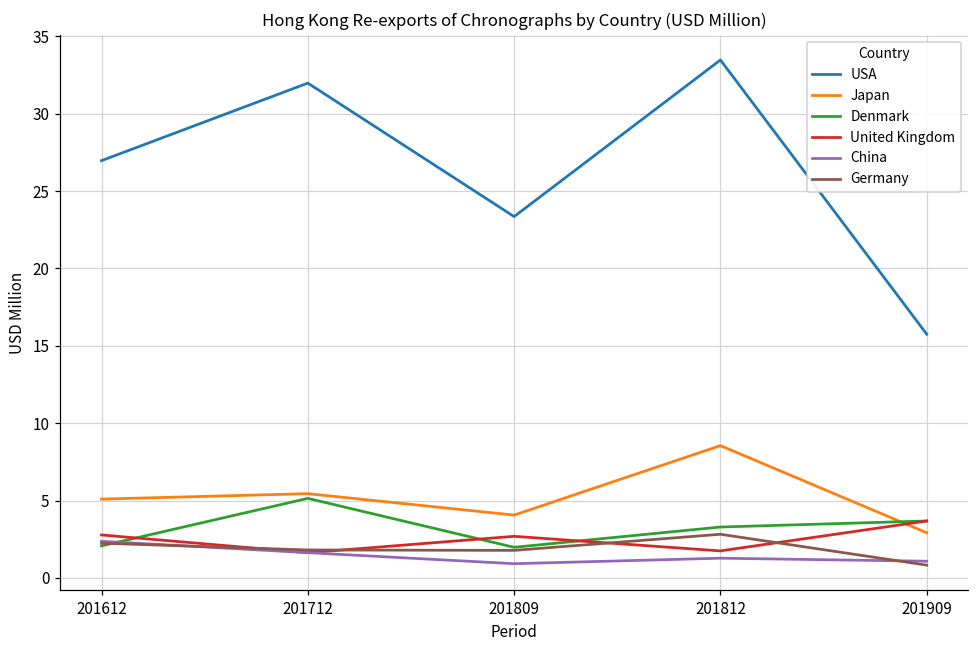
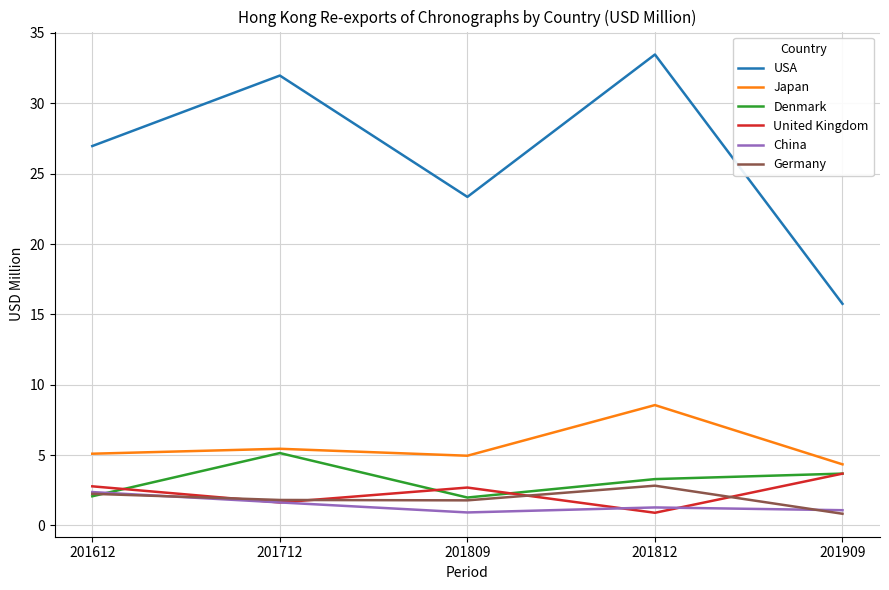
  {
    "USA": {
      "201612": 27.0,
      "201712": 32.0,
      "201809": 23.4,
      "201812": 33.5,
      "201909": 15.8
    },
    "Japan": {
      "201612": 5.1,
      "201712": 5.4,
-     "201809": 4.1,
+     "201809": 5.0,
      "201812": 8.6,
-     "201909": 2.9
+     "201909": 4.3
    },
    "Denmark": {
      "201712": 5.1,
      "201809": 2.0,
      "201812": 3.3
    },
    "United Kingdom": {
      "201612": 2.8,
      "201809": 2.7,
-     "201812": 1.8
+     "201812": 0.9
    },
    "China": {
      "201809": 0.9,
      "201812": 1.3,
      "201909": 1.1
    },
    "Germany": {
      "201809": 1.8,
      "201812": 2.8,
      "201909": 0.8
    }
  }
